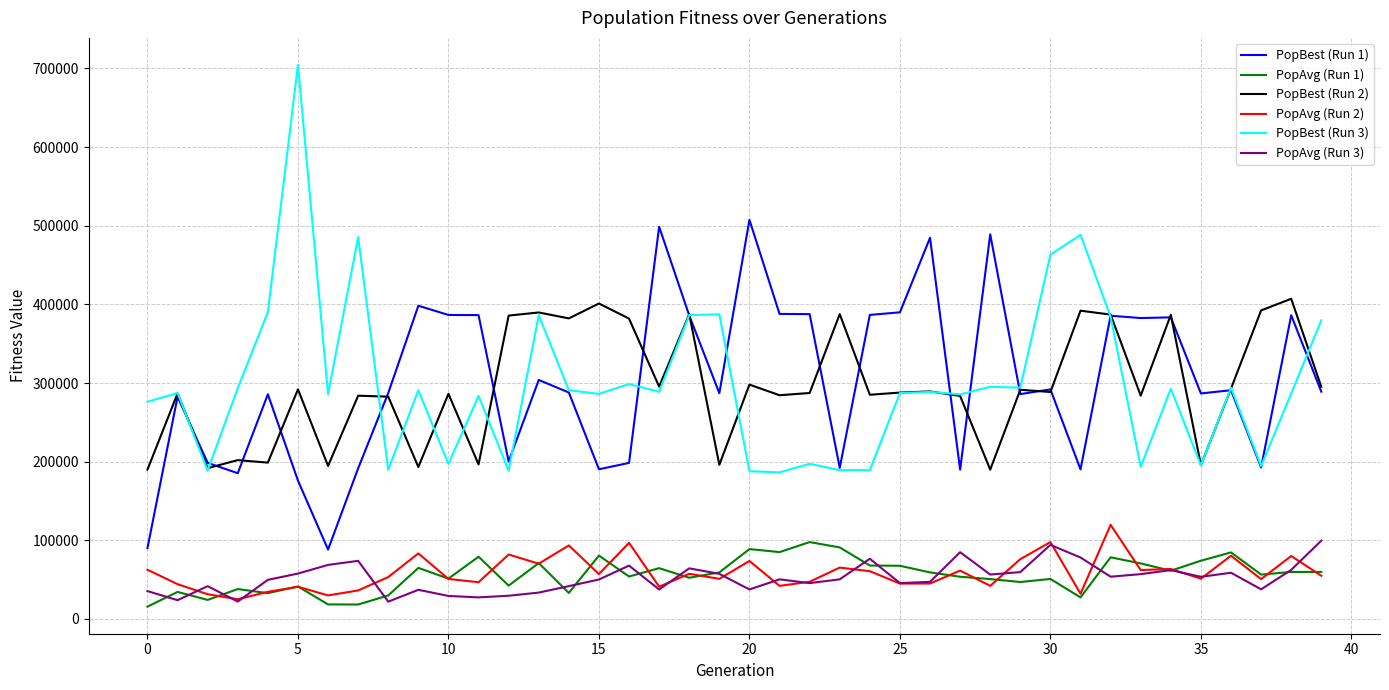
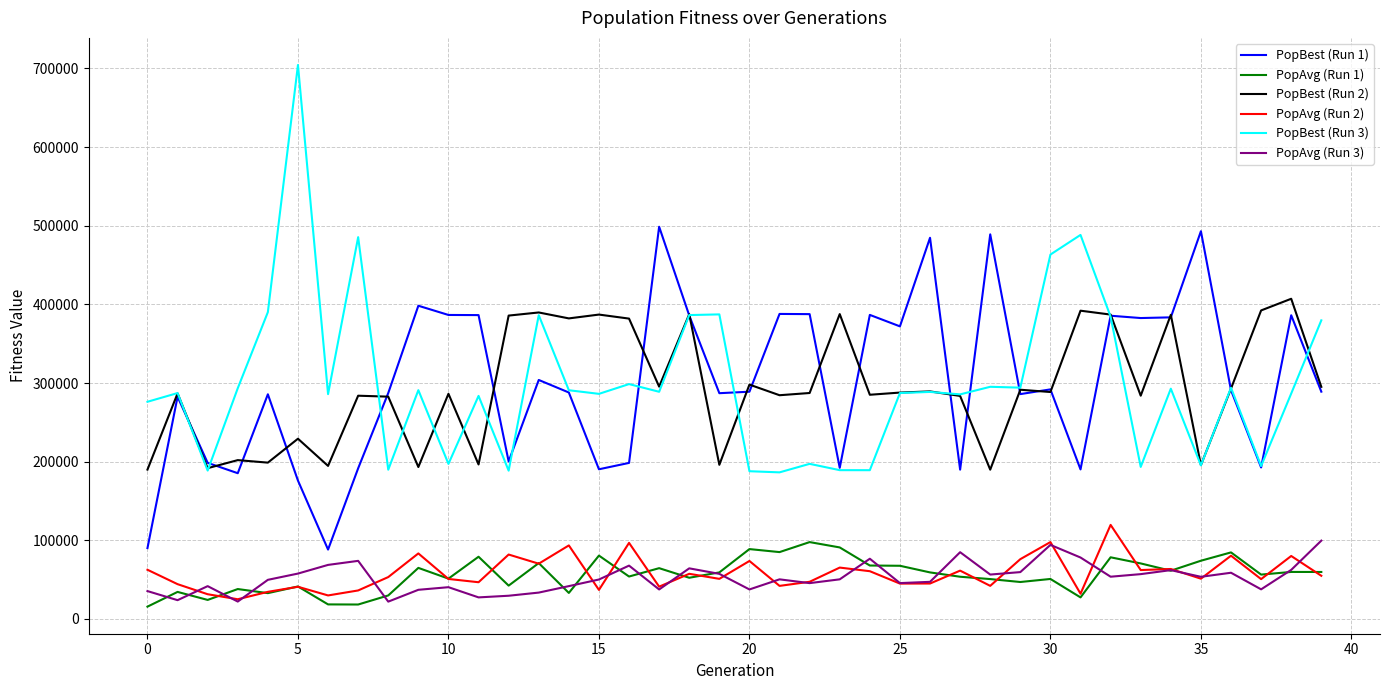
  {
    "PopBest (Run 1)": {
      "0": 90000,
      "5": 180000,
      "10": 390000,
      "15": 190000,
-     "20": 510000,
-     "25": 390000,
+     "20": 290000,
+     "25": 370000,
      "30": 290000,
-     "35": 290000
+     "35": 490000
    },
    "PopAvg (Run 1)": {
      "0": 20000,
      "15": 80000,
      "20": 90000,
      "25": 70000,
      "30": 50000,
      "35": 70000
    },
    "PopBest (Run 2)": {
      "0": 190000,
-     "5": 290000,
+     "5": 230000,
      "10": 290000,
-     "15": 400000,
+     "15": 390000,
      "20": 300000,
      "30": 290000
    },
    "PopAvg (Run 2)": {
      "0": 60000,
-     "15": 60000,
+     "15": 40000,
      "20": 70000,
      "30": 100000
    },
    "PopBest (Run 3)": {
      "0": 280000,
      "5": 700000,
      "10": 200000,
      "15": 290000,
      "20": 190000,
      "30": 460000
    },
    "PopAvg (Run 3)": {
      "0": 40000,
      "5": 60000,
-     "10": 30000,
+     "10": 40000,
      "15": 50000,
      "20": 40000,
      "30": 90000
    }
  }
